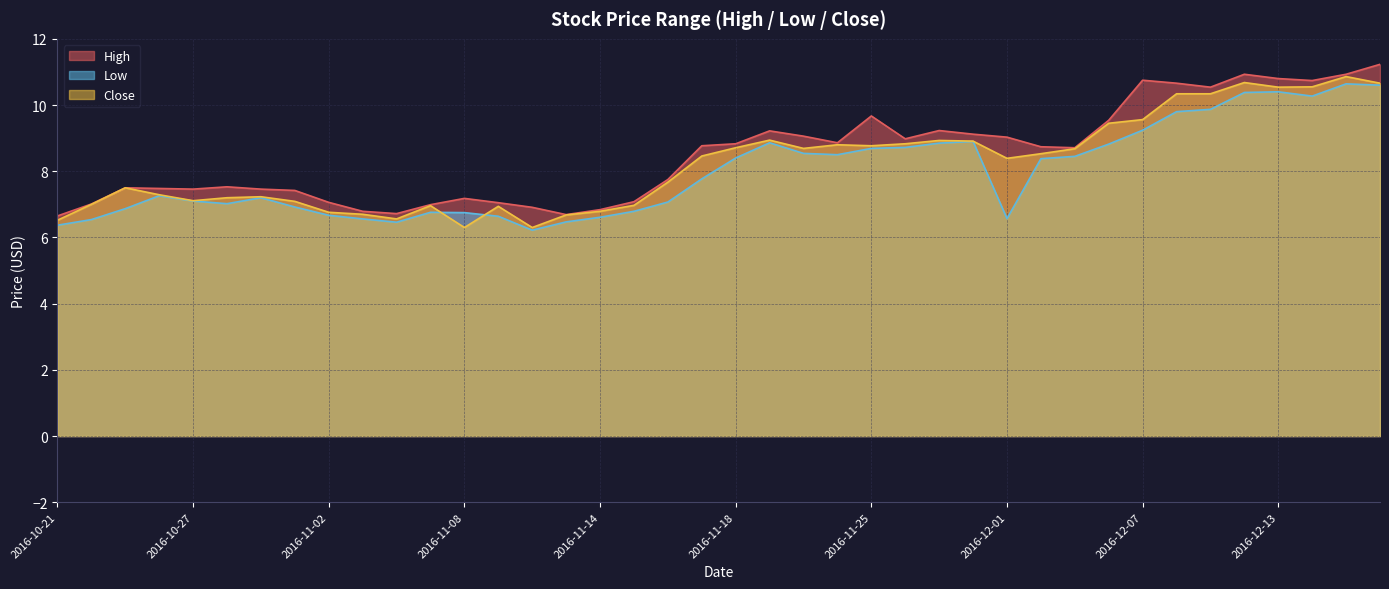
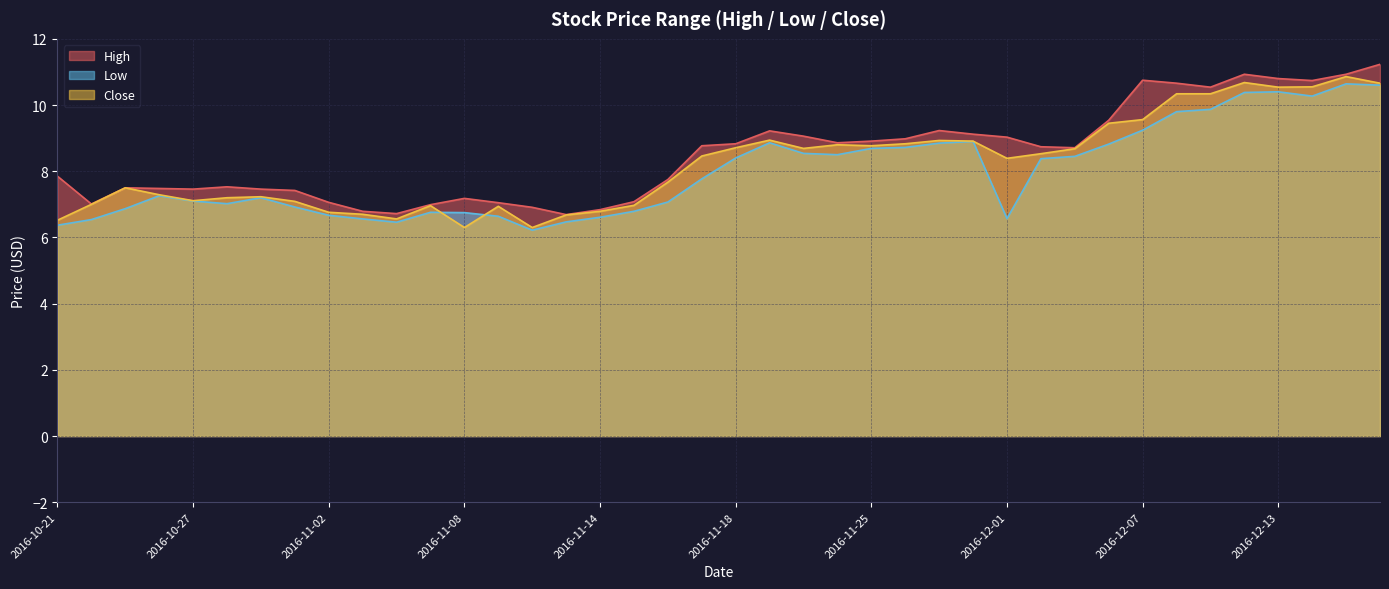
  {
    "High": {
-     "2016-10-21": 6.7,
+     "2016-10-21": 7.9,
      "2016-10-27": 7.5,
      "2016-11-02": 7.1,
      "2016-11-08": 7.2,
      "2016-11-18": 8.8,
-     "2016-11-25": 9.7,
+     "2016-11-25": 8.9,
      "2016-12-01": 9.0,
      "2016-12-07": 10.8,
      "2016-12-13": 10.8
    },
    "Low": {
      "2016-10-21": 6.4,
      "2016-11-02": 6.7,
      "2016-11-08": 6.8,
      "2016-11-14": 6.6,
      "2016-11-18": 8.4,
      "2016-11-25": 8.7,
      "2016-12-01": 6.6,
      "2016-12-07": 9.2,
      "2016-12-13": 10.4
    },
    "Close": {
      "2016-10-21": 6.5,
      "2016-11-02": 6.8,
      "2016-11-08": 6.3,
      "2016-11-18": 8.7,
      "2016-11-25": 8.8,
      "2016-12-01": 8.4,
      "2016-12-07": 9.6,
      "2016-12-13": 10.5
    }
  }
